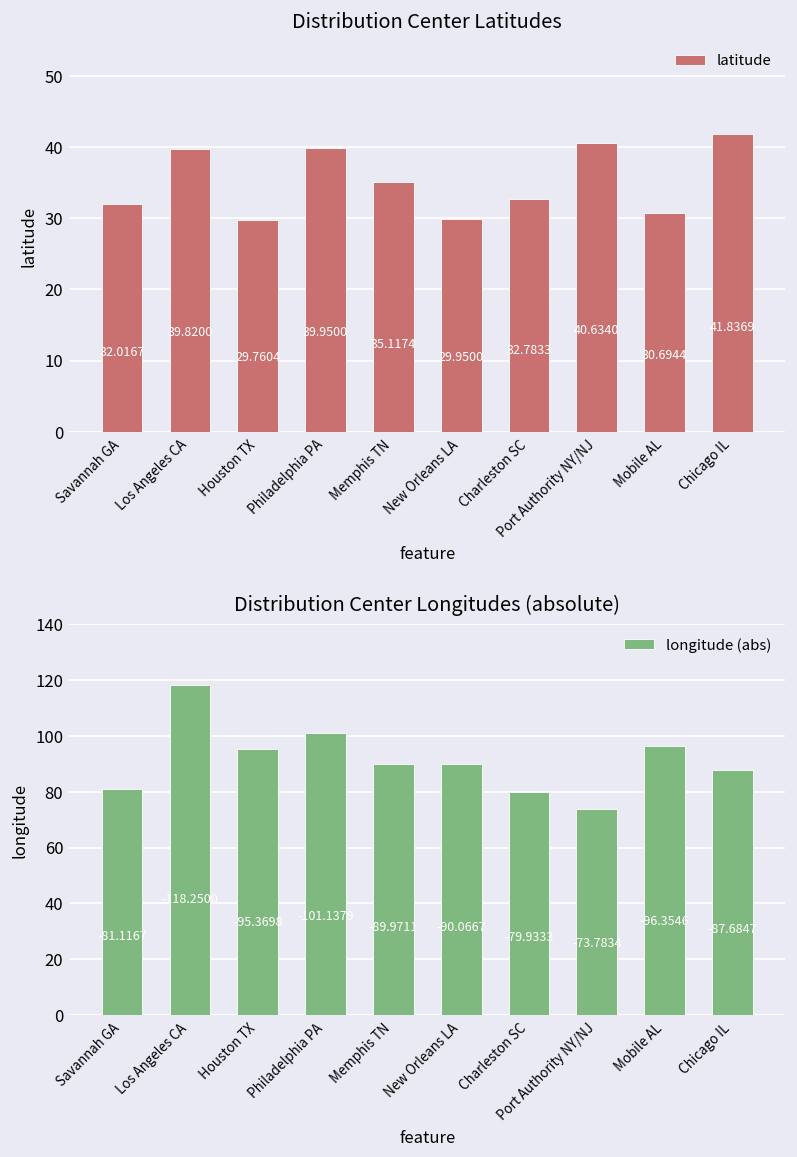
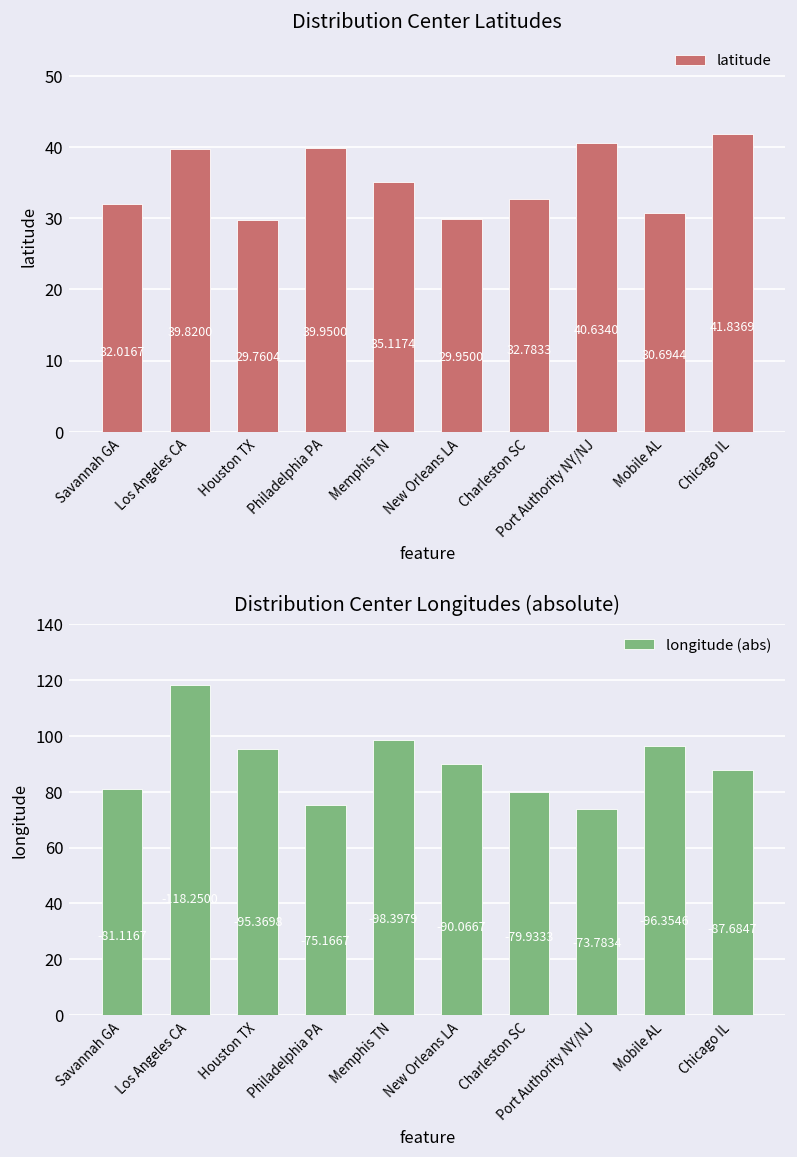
  {
    "Distribution Center Latitudes": {
      "Savannah GA": 32.0167,
      "Los Angeles CA": 39.8200,
      "Houston TX": 29.7604,
      "Philadelphia PA": 39.9500,
      "Memphis TN": 35.1174,
      "New Orleans LA": 29.9500,
      "Charleston SC": 32.7833,
      "Port Authority NY/NJ": 40.6340,
      "Mobile AL": 30.6944,
      "Chicago IL": 41.8369
    },
    "Distribution Center Longitudes (absolute)": {
-     "Philadelphia PA": -101.1379,
-     "Memphis TN": -89.9711
+     "Philadelphia PA": -75.1667,
+     "Memphis TN": -98.3979
    }
  }
